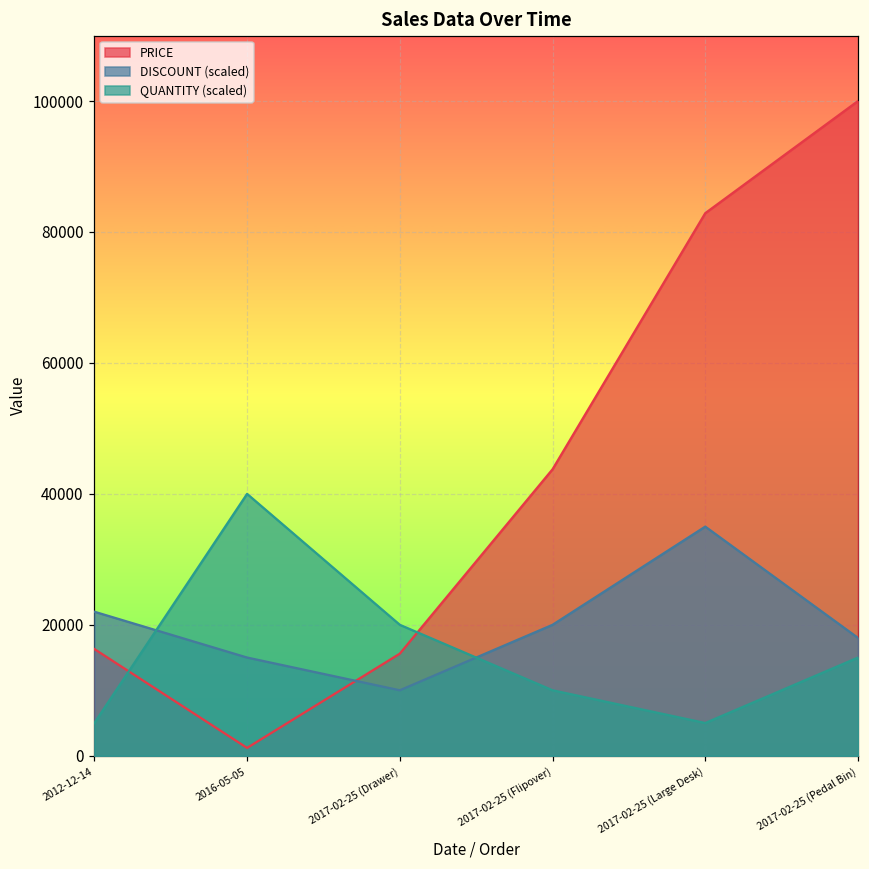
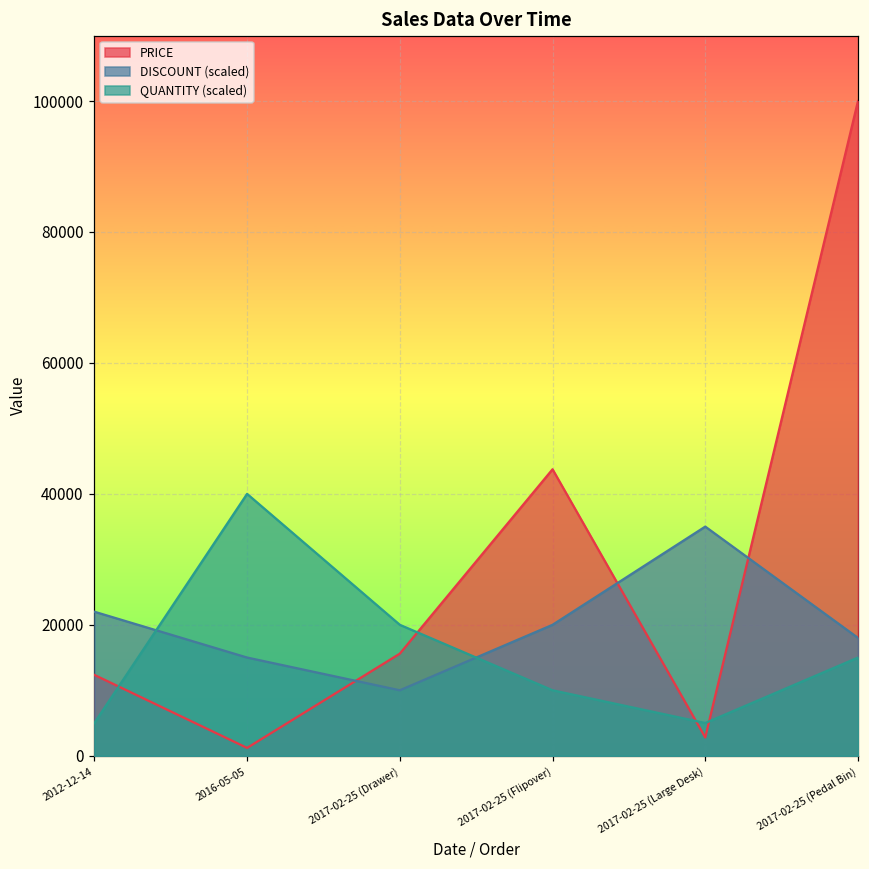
  {
    "PRICE": {
-     "2012-12-14": 16000,
+     "2012-12-14": 12000,
      "2016-05-05": 1000,
      "2017-02-25 (Drawer)": 16000,
      "2017-02-25 (Flipover)": 44000,
-     "2017-02-25 (Large Desk)": 83000,
+     "2017-02-25 (Large Desk)": 3000,
      "2017-02-25 (Pedal Bin)": 100000
    }
  }
